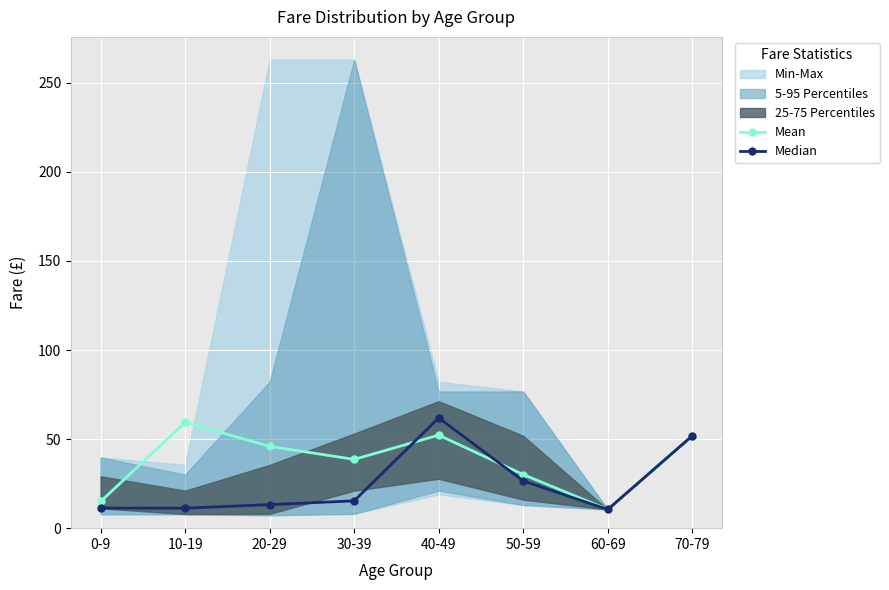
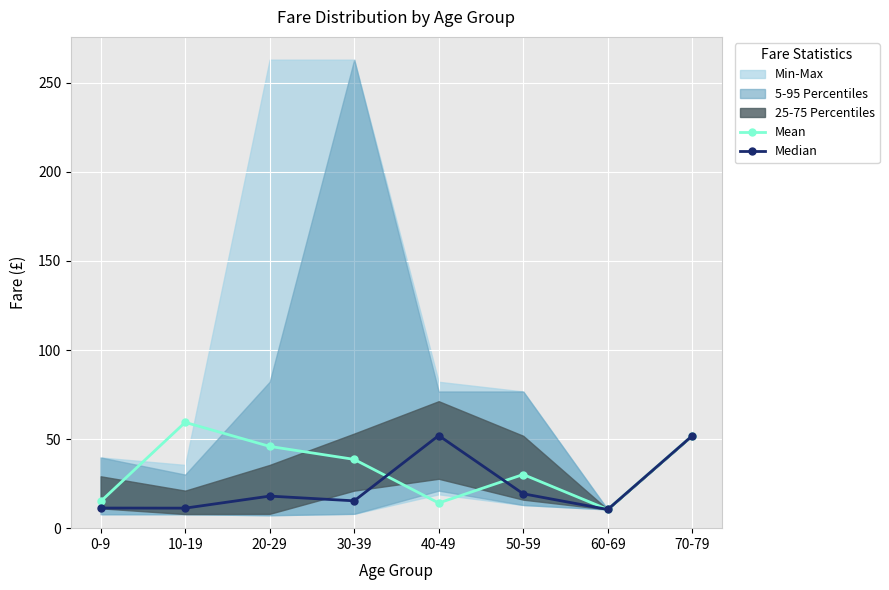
  {
    "Mean": {
      "0-9": 15,
      "10-19": 59,
      "20-29": 46,
      "30-39": 39,
-     "40-49": 52,
+     "40-49": 14,
      "50-59": 30
    },
    "Median": {
      "0-9": 11,
      "10-19": 11,
-     "20-29": 13,
+     "20-29": 18,
      "30-39": 15,
-     "40-49": 62,
-     "50-59": 27
+     "40-49": 52,
+     "50-59": 19
    }
  }
